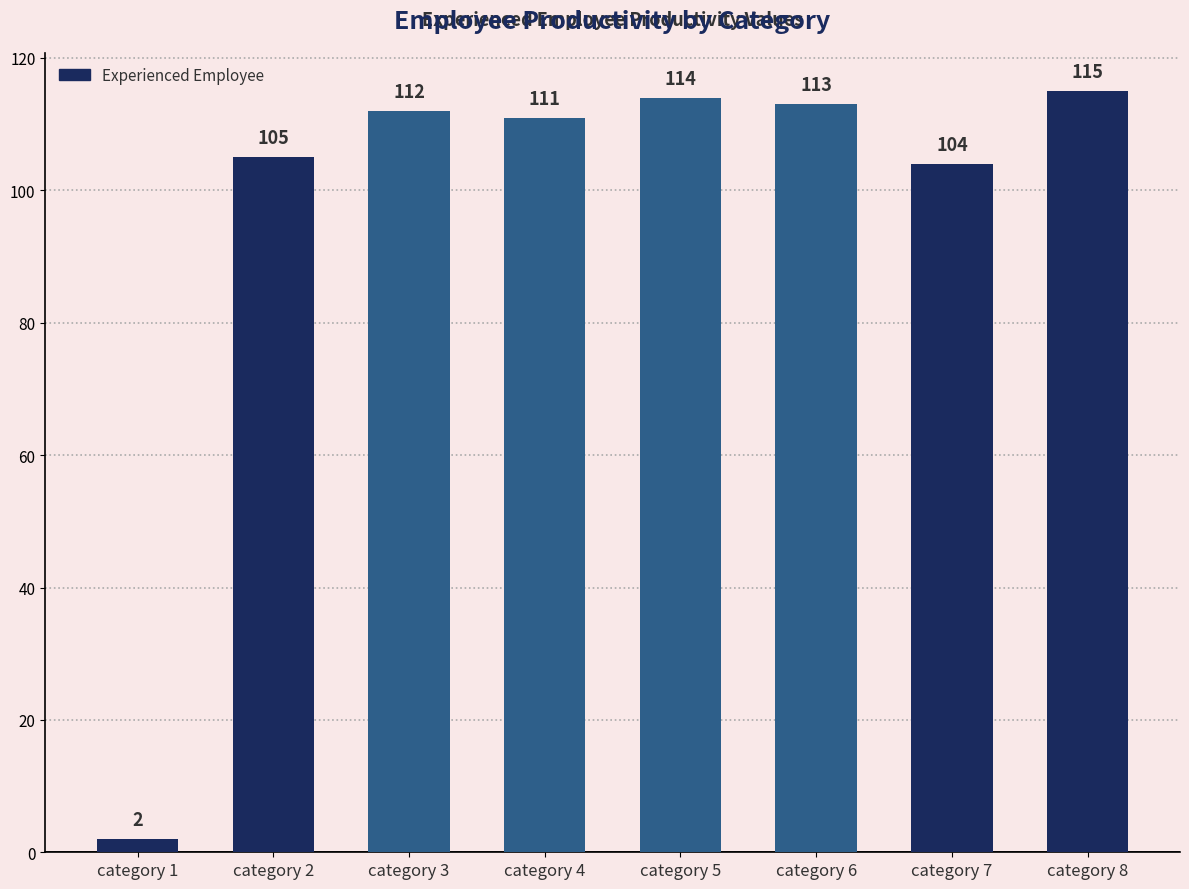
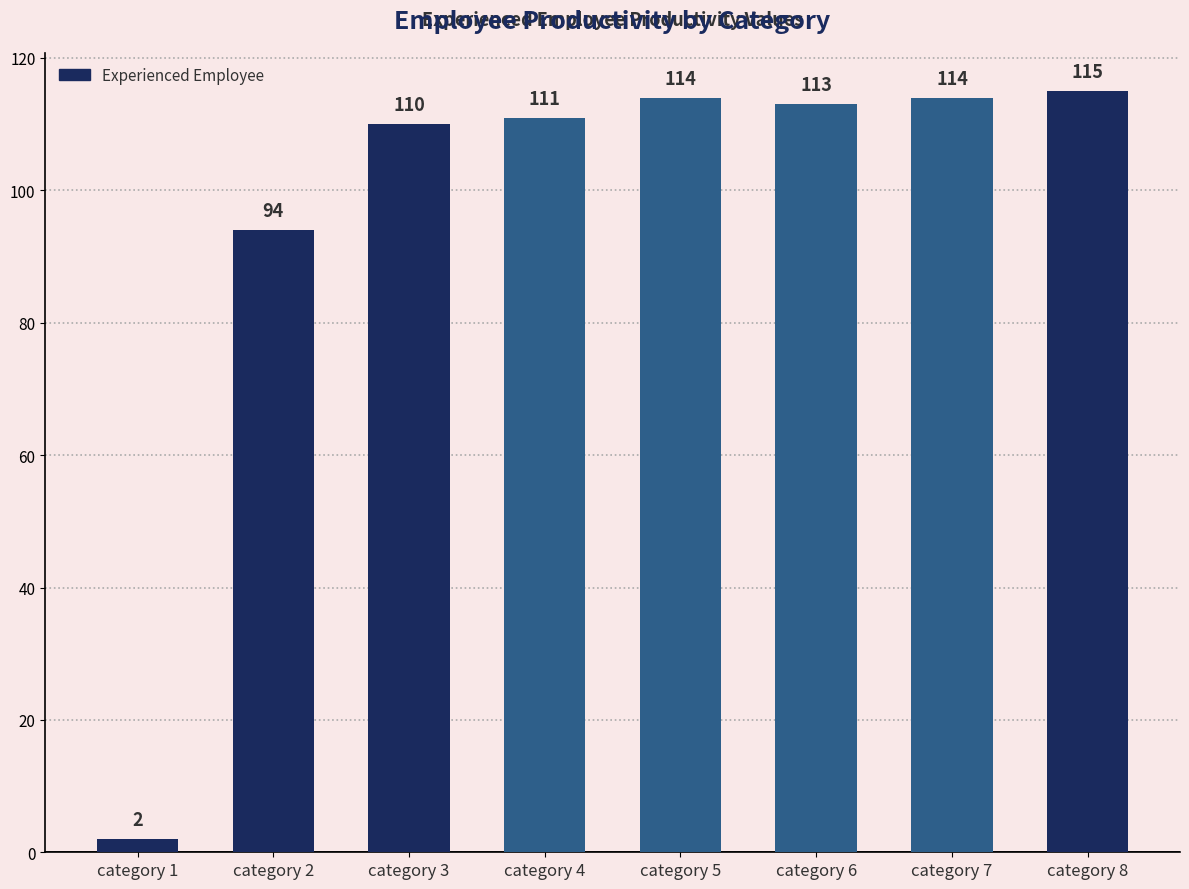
  {
    "category 1": 2,
-   "category 2": 105,
-   "category 3": 112,
+   "category 2": 94,
+   "category 3": 110,
    "category 4": 111,
    "category 5": 114,
    "category 6": 113,
-   "category 7": 104,
+   "category 7": 114,
    "category 8": 115
  }
